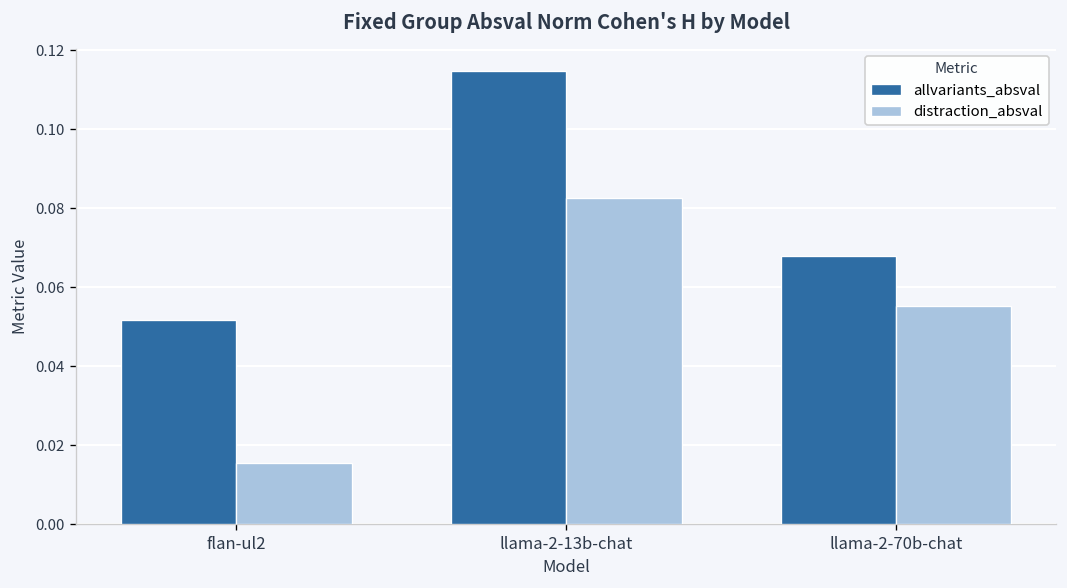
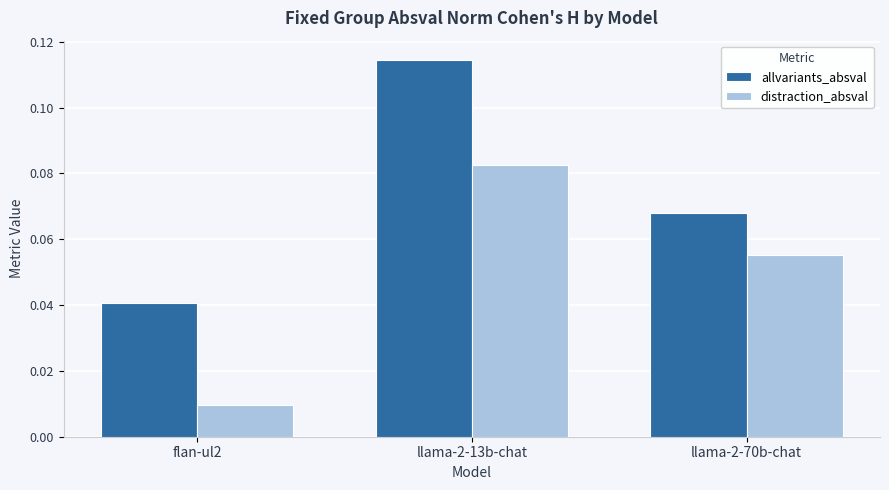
  {
    "allvariants_absval": {
-     "flan-ul2": 0.052,
+     "flan-ul2": 0.041,
      "llama-2-13b-chat": 0.115,
      "llama-2-70b-chat": 0.068
    },
    "distraction_absval": {
-     "flan-ul2": 0.015,
+     "flan-ul2": 0.010,
      "llama-2-13b-chat": 0.083,
      "llama-2-70b-chat": 0.055
    }
  }
